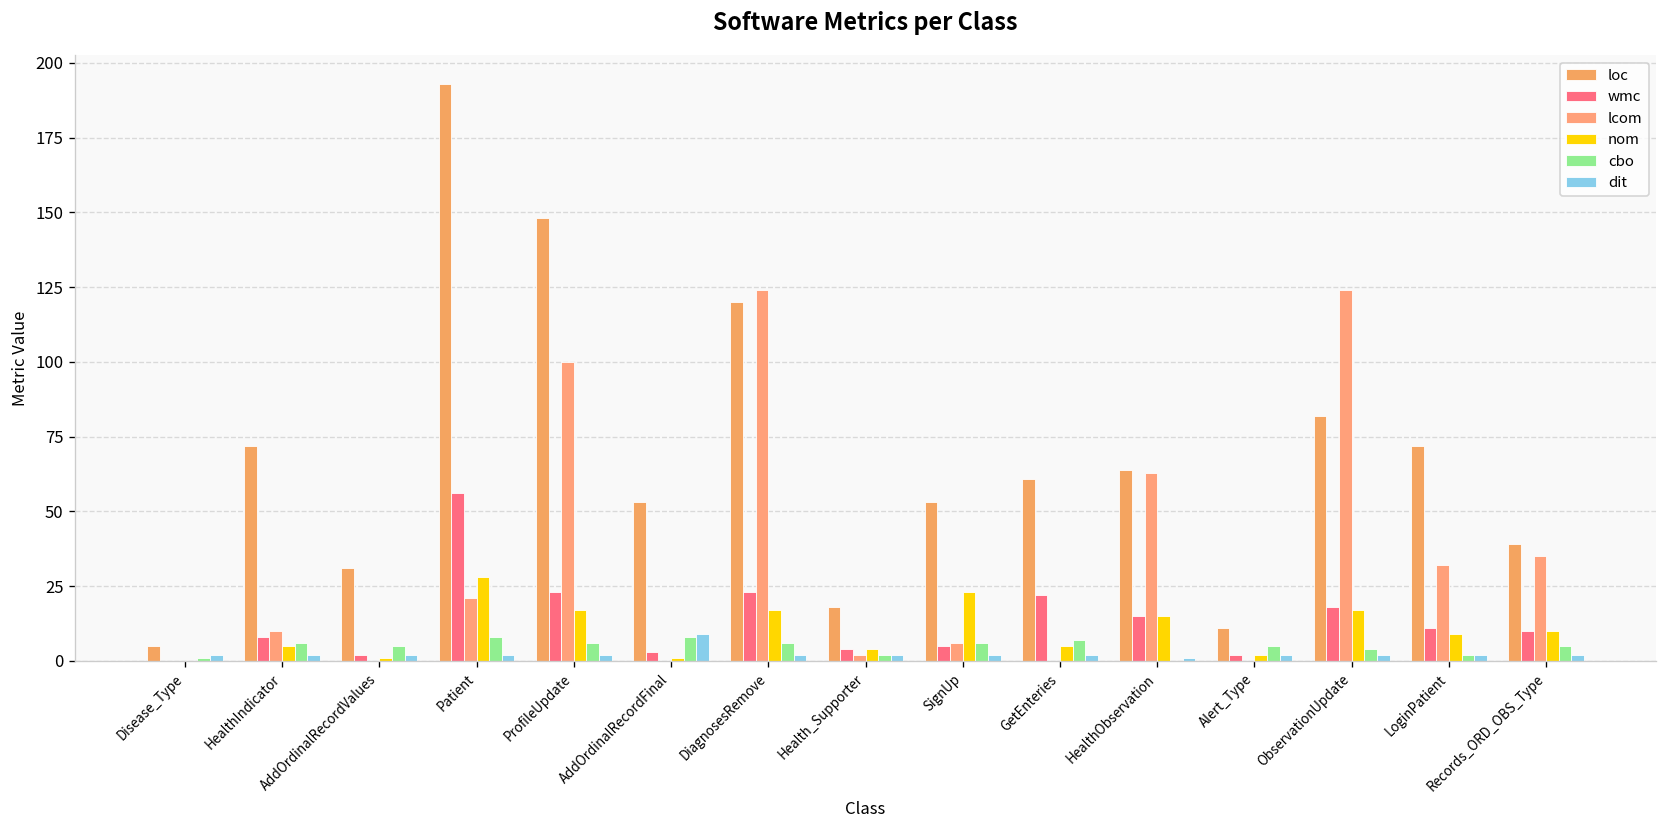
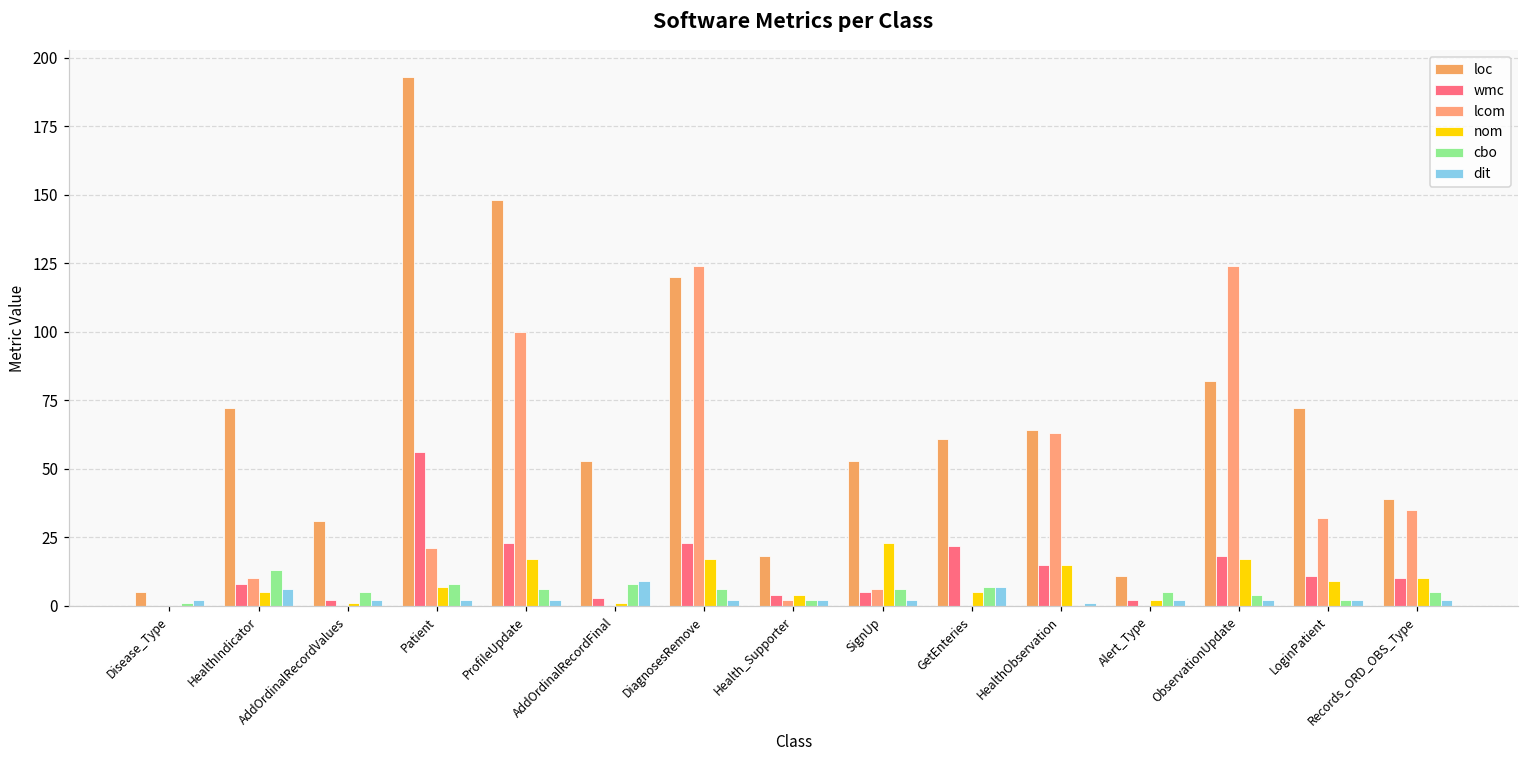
  {
    "nom": {
      "Disease_Type": 0,
      "HealthIndicator": 5,
-     "Patient": 28,
+     "Patient": 7,
      "ProfileUpdate": 17,
      "DiagnosesRemove": 17,
      "Health_Supporter": 4,
      "SignUp": 23,
      "GetEnteries": 5,
      "HealthObservation": 15,
      "Alert_Type": 2,
      "ObservationUpdate": 17,
      "LoginPatient": 9,
      "Records_ORD_OBS_Type": 10
    },
    "cbo": {
-     "HealthIndicator": 6,
+     "HealthIndicator": 13,
      "AddOrdinalRecordValues": 5,
      "Patient": 8,
      "ProfileUpdate": 6,
      "AddOrdinalRecordFinal": 8,
      "DiagnosesRemove": 6,
      "Health_Supporter": 2,
      "SignUp": 6,
      "GetEnteries": 7,
      "HealthObservation": 0,
      "Alert_Type": 5,
      "ObservationUpdate": 4,
      "LoginPatient": 2,
      "Records_ORD_OBS_Type": 5
    },
    "dit": {
      "Disease_Type": 2,
-     "HealthIndicator": 2,
+     "HealthIndicator": 6,
      "AddOrdinalRecordValues": 2,
      "Patient": 2,
      "ProfileUpdate": 2,
      "AddOrdinalRecordFinal": 9,
      "DiagnosesRemove": 2,
      "Health_Supporter": 2,
      "SignUp": 2,
-     "GetEnteries": 2,
+     "GetEnteries": 7,
      "Alert_Type": 2,
      "ObservationUpdate": 2,
      "LoginPatient": 2,
      "Records_ORD_OBS_Type": 2
    }
  }
